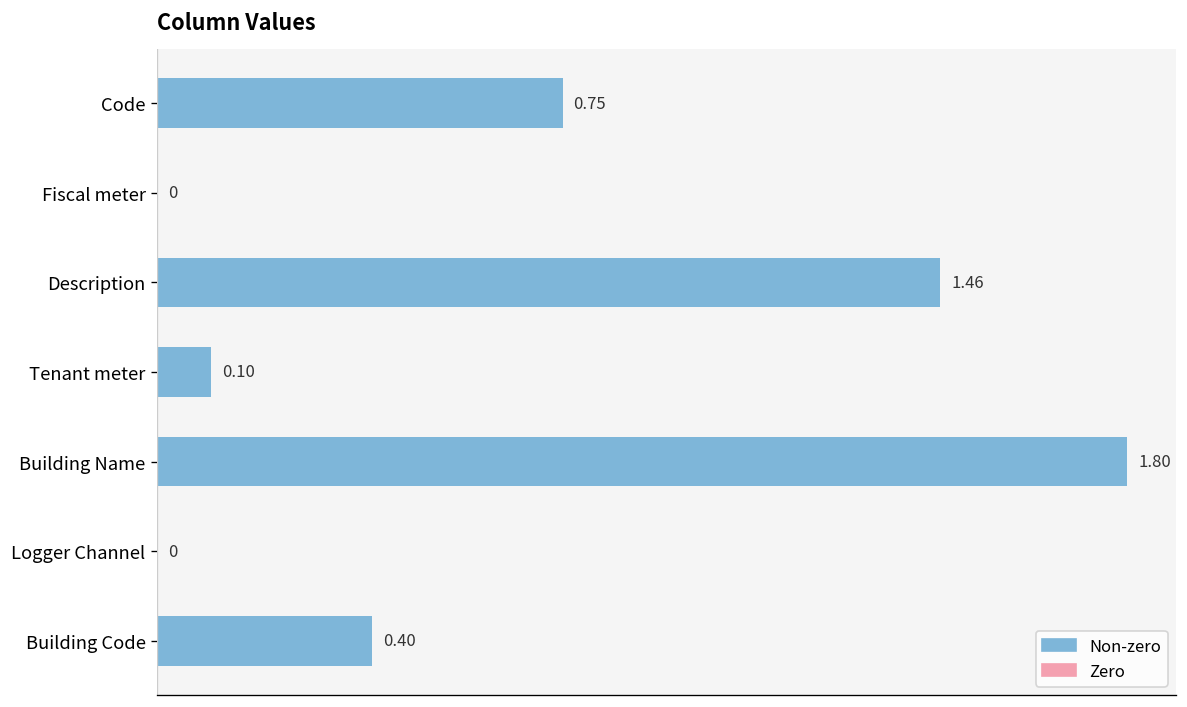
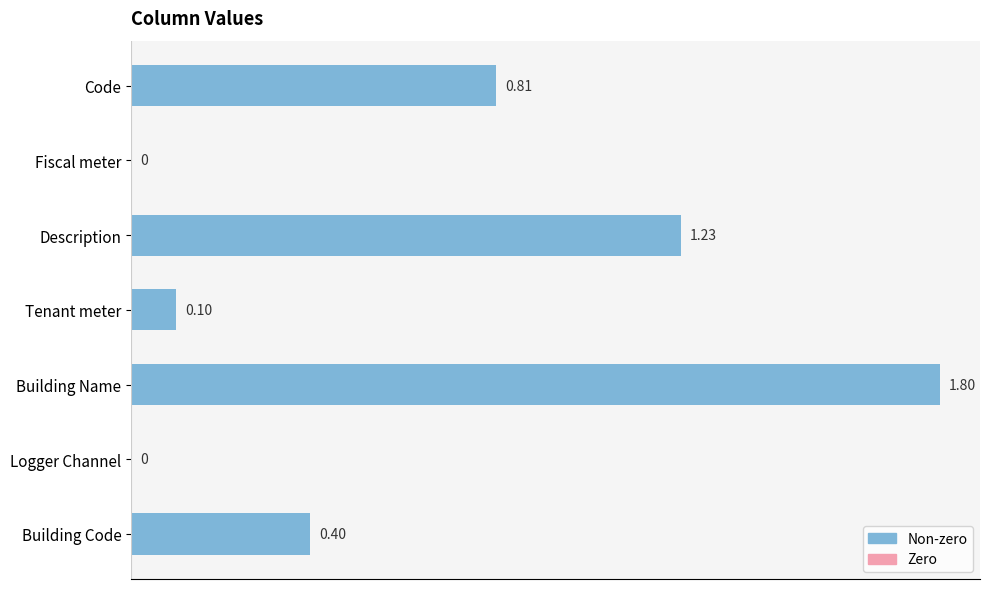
  {
-   "Code": 0.75,
+   "Code": 0.81,
    "Fiscal meter": 0,
-   "Description": 1.46,
+   "Description": 1.23,
    "Tenant meter": 0.10,
    "Building Name": 1.80,
    "Logger Channel": 0,
    "Building Code": 0.40
  }
